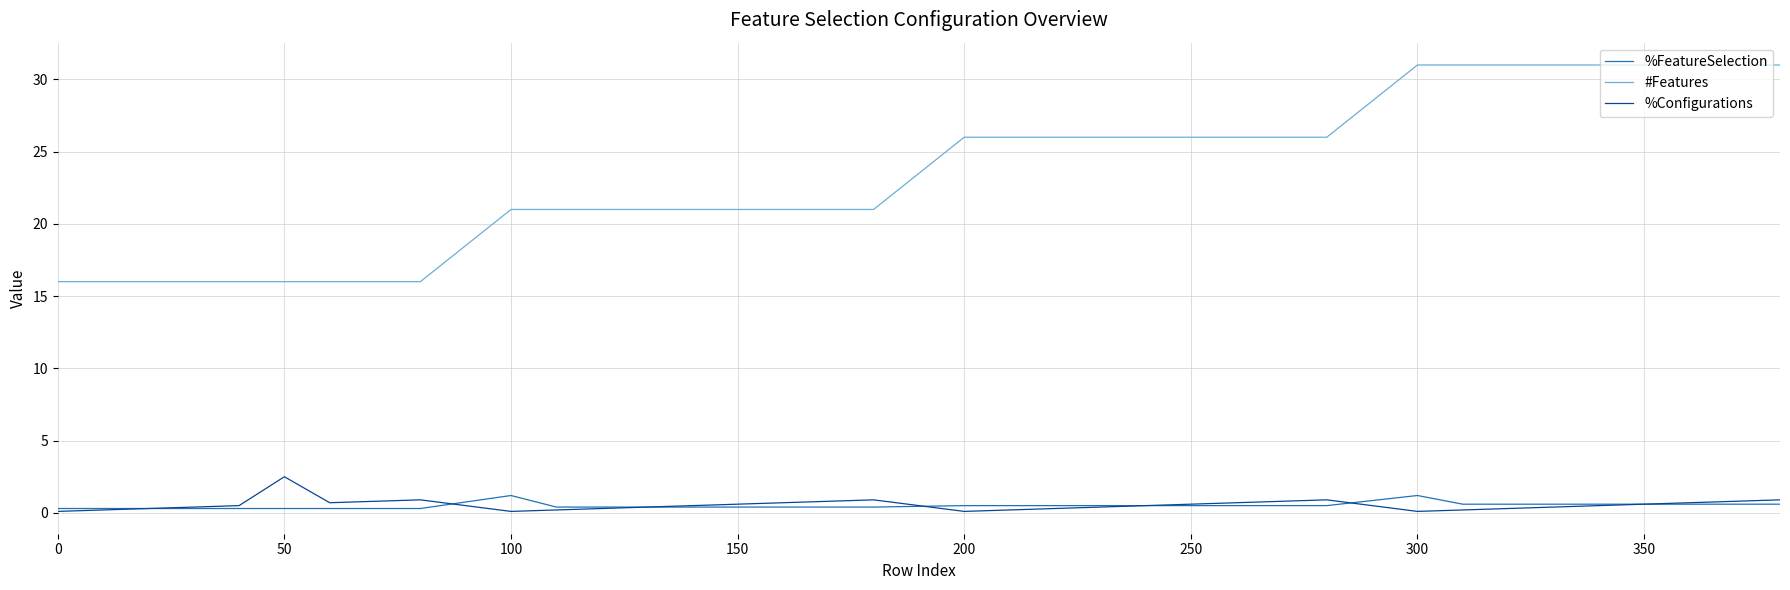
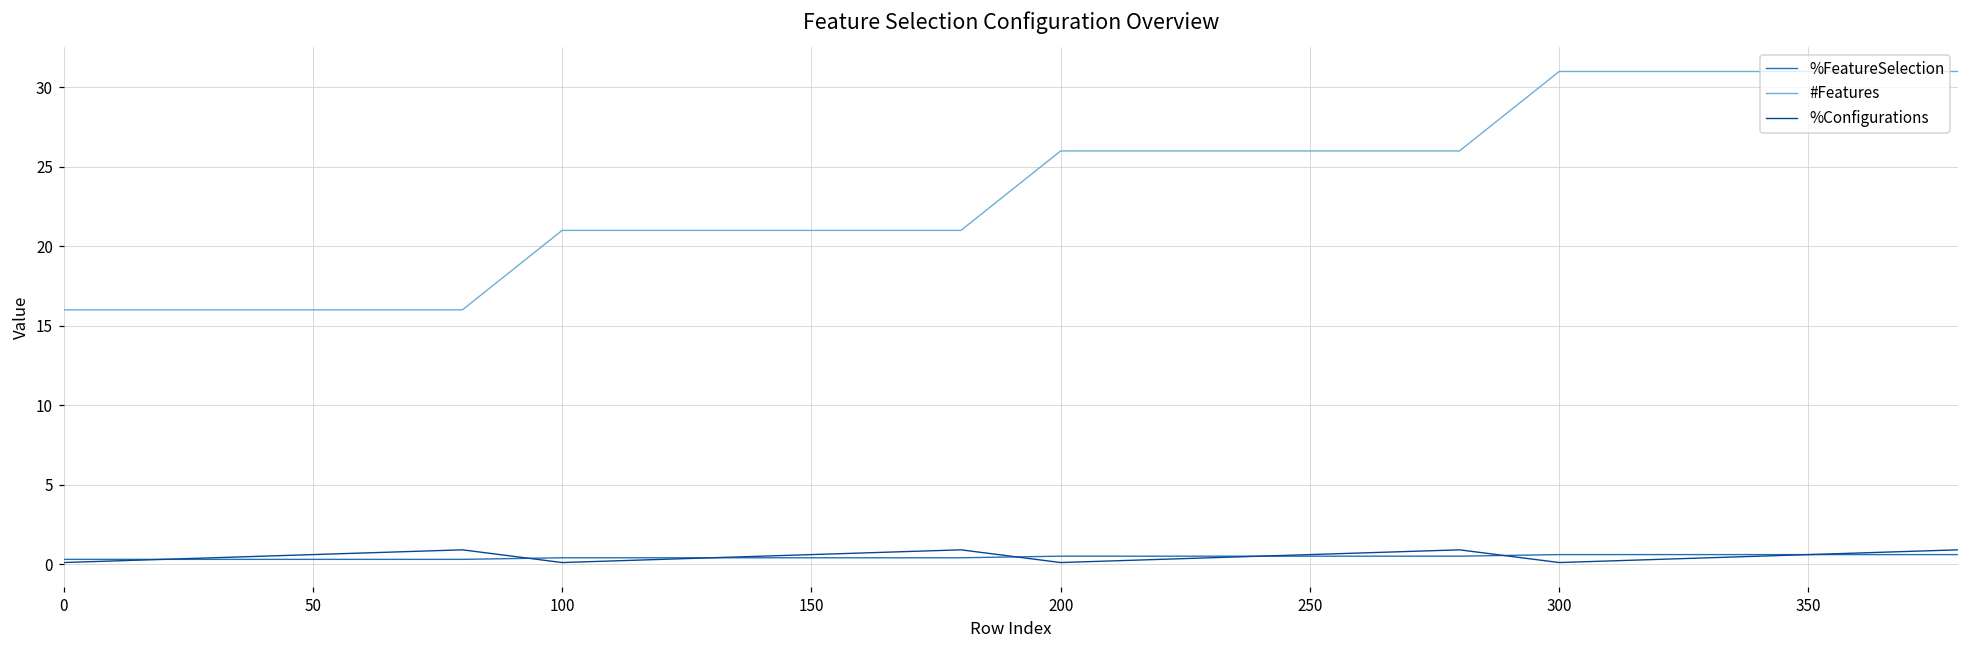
  {
    "%FeatureSelection": {
      "0": 0.3,
      "50": 0.3,
-     "100": 1.2,
+     "100": 0.4,
      "150": 0.4,
      "200": 0.5,
-     "300": 1.2
+     "300": 0.6
    },
    "#Features": {
      "0": 16.0,
      "50": 16.0,
      "100": 21.0,
      "150": 21.0,
      "200": 26.0,
      "250": 26.0,
      "300": 31.0
    },
    "%Configurations": {
      "0": 0.1,
-     "50": 2.5,
+     "50": 0.6,
      "100": 0.1,
      "150": 0.6,
      "200": 0.1,
      "300": 0.1
    }
  }
